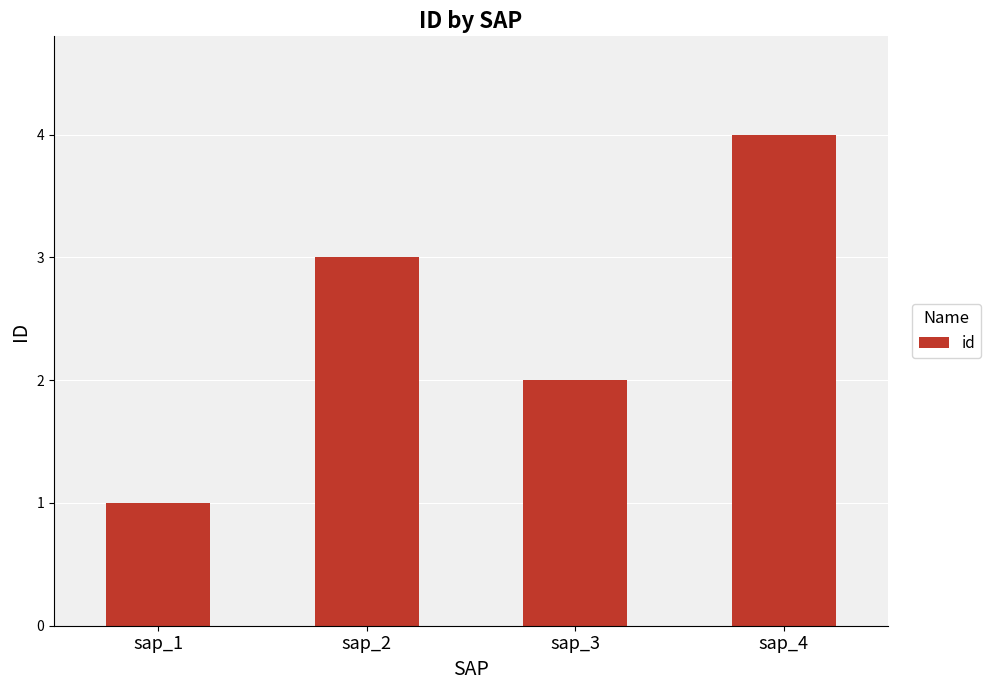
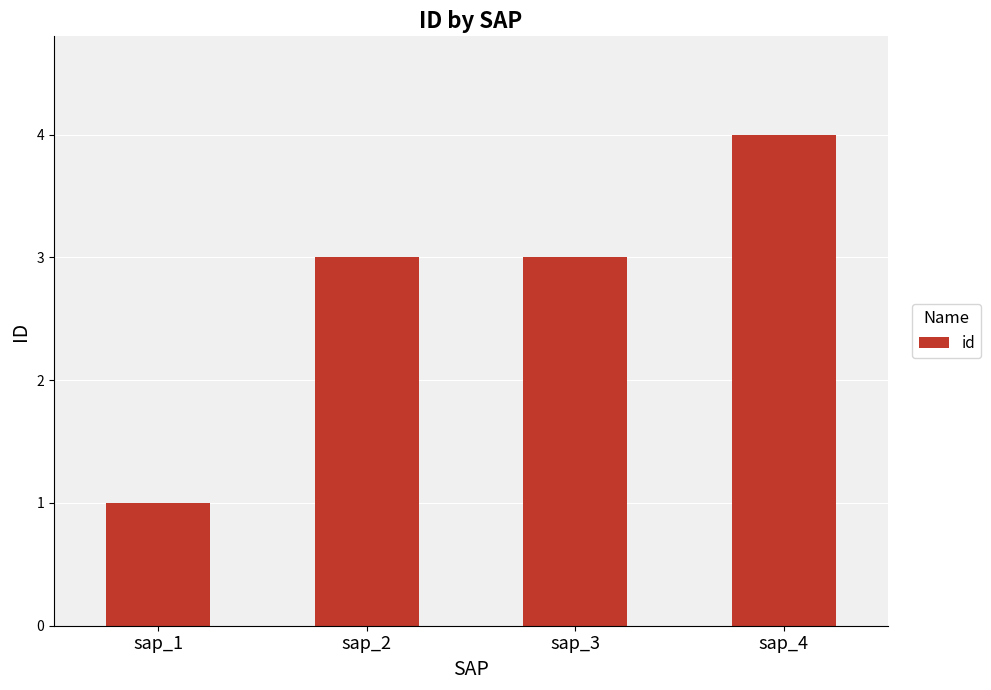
  {
    "sap_1": 1,
    "sap_2": 3,
-   "sap_3": 2,
+   "sap_3": 3,
    "sap_4": 4
  }
